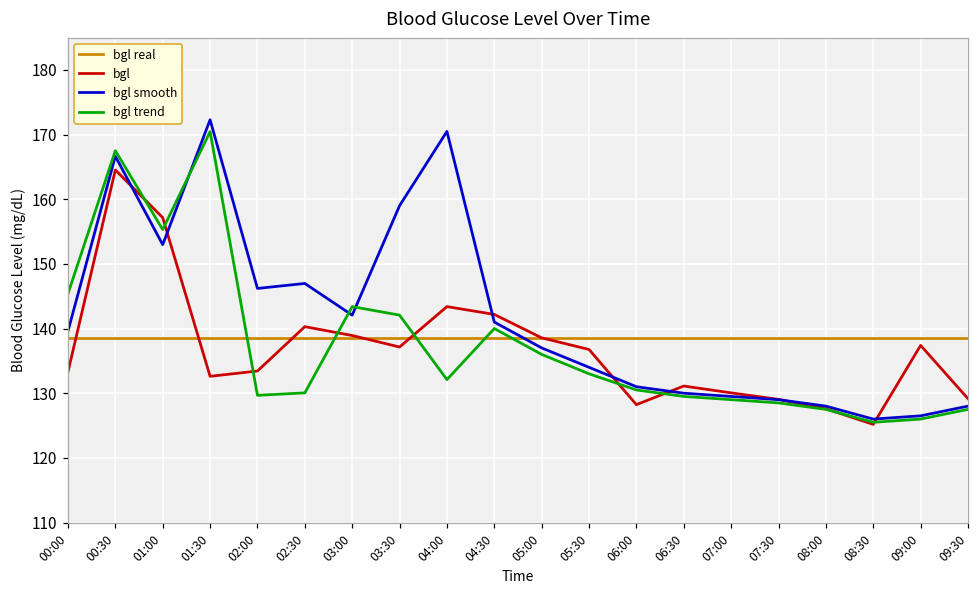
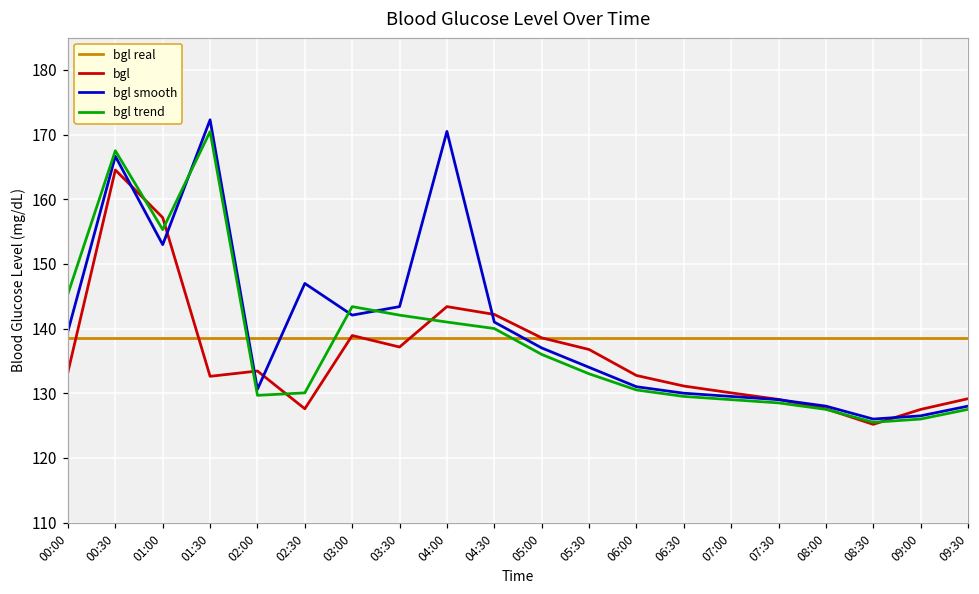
  {
    "bgl real": {
      "00:00": 139,
      "00:30": 139,
      "01:00": 139,
      "01:30": 139,
      "02:00": 139,
      "02:30": 139,
      "03:30": 139,
      "04:00": 139,
      "04:30": 139,
      "05:30": 139,
      "06:00": 139,
      "06:30": 139,
      "07:00": 139,
      "07:30": 139,
      "08:00": 139,
      "08:30": 139,
      "09:00": 139,
      "09:30": 139
    },
    "bgl": {
      "00:00": 133,
      "00:30": 165,
      "01:00": 157,
      "01:30": 133,
      "02:00": 133,
-     "02:30": 140,
+     "02:30": 128,
      "03:30": 137,
      "04:00": 143,
      "04:30": 142,
      "05:30": 137,
-     "06:00": 128,
+     "06:00": 133,
      "06:30": 131,
      "07:00": 130,
-     "09:00": 137,
+     "09:00": 127,
      "09:30": 129
    },
    "bgl smooth": {
      "00:00": 140,
      "00:30": 167,
      "01:00": 153,
      "01:30": 172,
-     "02:00": 146,
+     "02:00": 131,
      "02:30": 147,
      "03:00": 142,
-     "03:30": 159,
+     "03:30": 143,
      "04:00": 170,
      "04:30": 141,
      "05:00": 137,
      "05:30": 134,
      "06:00": 131,
      "06:30": 130,
      "07:00": 130,
      "08:30": 126,
      "09:00": 127,
      "09:30": 128
    },
    "bgl trend": {
      "00:00": 145,
      "00:30": 168,
      "01:00": 155,
      "01:30": 170,
      "02:00": 130,
      "02:30": 130,
      "03:00": 143,
      "03:30": 142,
-     "04:00": 132,
+     "04:00": 141,
      "04:30": 140,
      "05:00": 136,
      "05:30": 133,
      "06:00": 131,
      "06:30": 130,
      "07:00": 129,
      "07:30": 129,
      "09:00": 126,
      "09:30": 128
    }
  }
